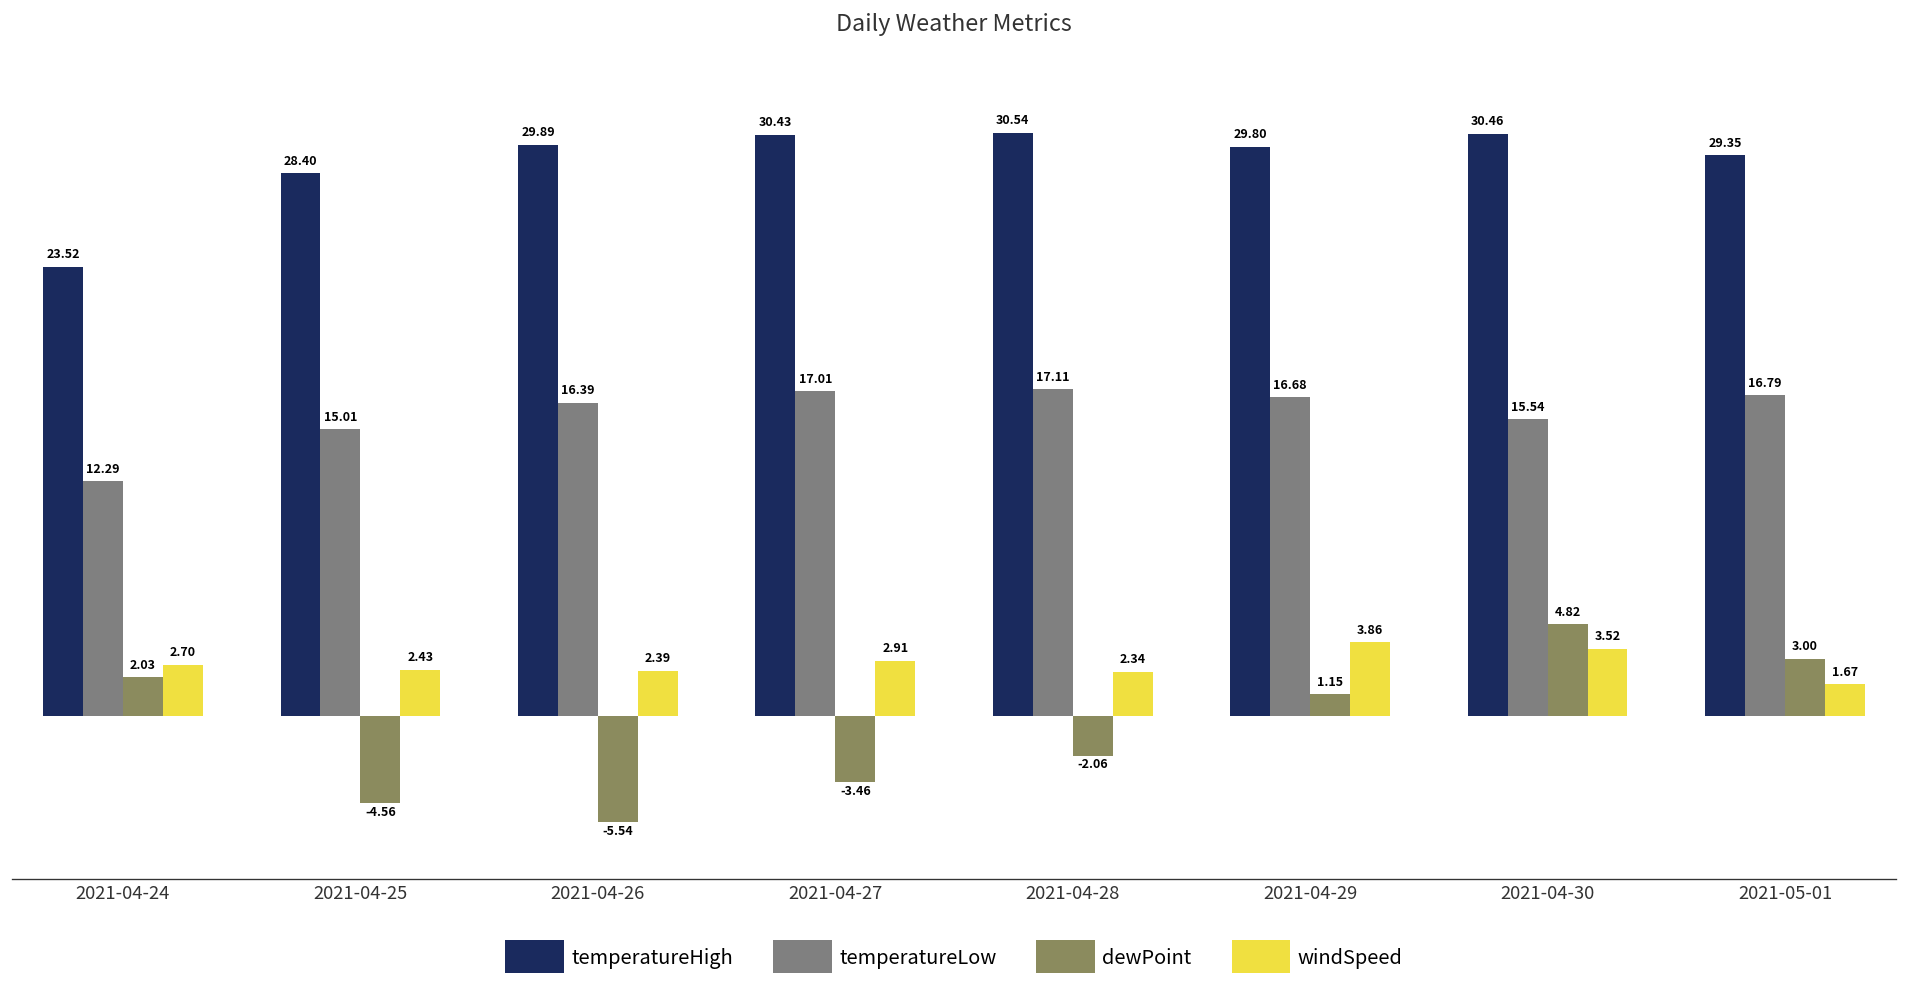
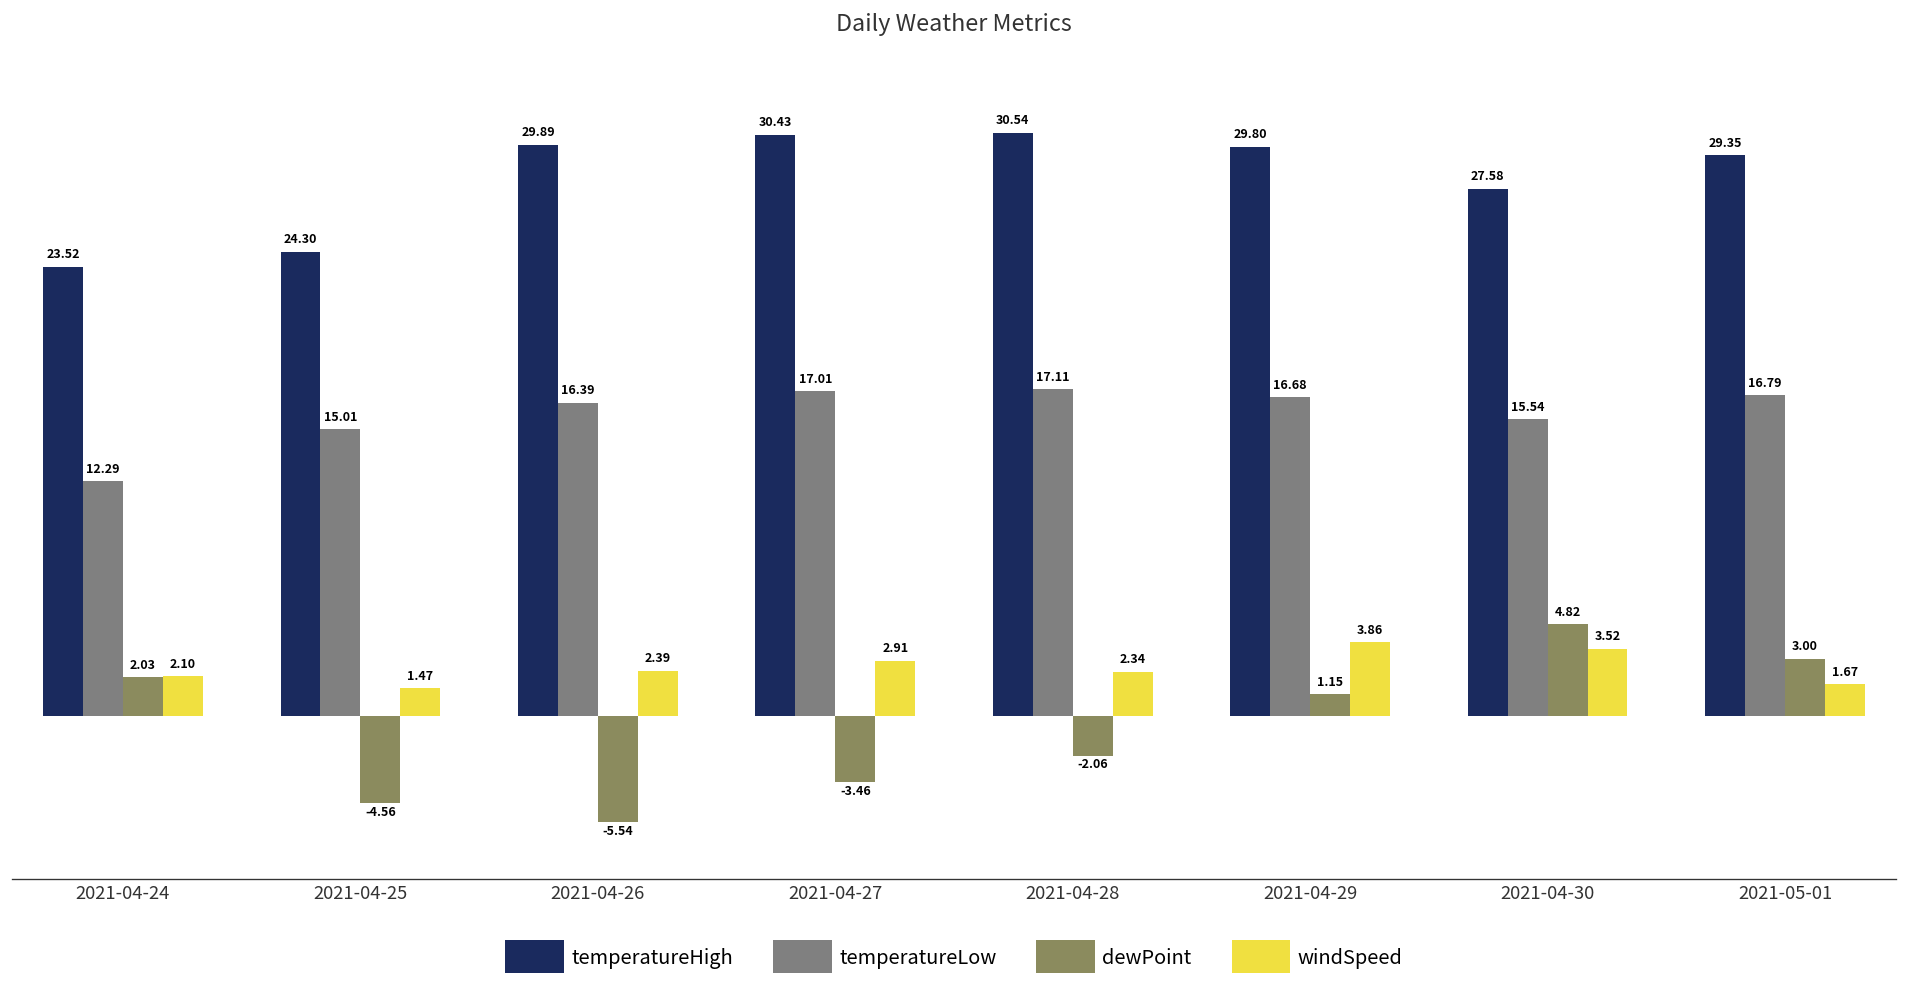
  {
    "temperatureHigh": {
      "2021-04-24": 23.52,
-     "2021-04-25": 28.40,
+     "2021-04-25": 24.30,
      "2021-04-26": 29.89,
      "2021-04-27": 30.43,
      "2021-04-28": 30.54,
      "2021-04-29": 29.80,
-     "2021-04-30": 30.46,
+     "2021-04-30": 27.58,
      "2021-05-01": 29.35
    },
    "windSpeed": {
-     "2021-04-24": 2.70,
-     "2021-04-25": 2.43,
+     "2021-04-24": 2.10,
+     "2021-04-25": 1.47,
      "2021-04-26": 2.39,
      "2021-04-27": 2.91,
      "2021-04-28": 2.34,
      "2021-04-29": 3.86,
      "2021-04-30": 3.52,
      "2021-05-01": 1.67
    }
  }
